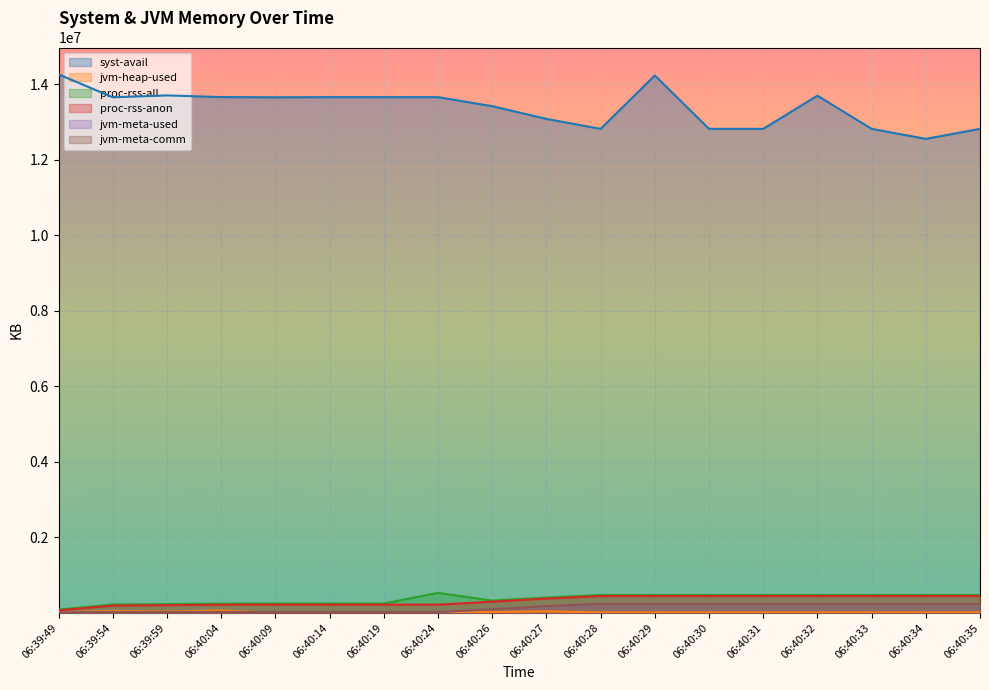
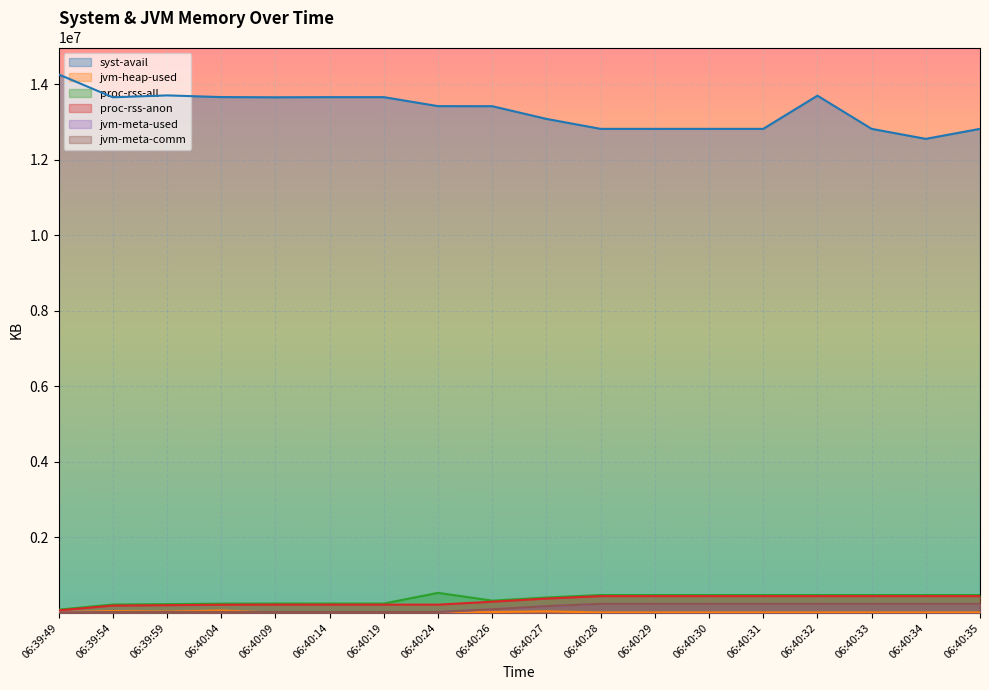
  {
    "syst-avail": {
      "06:39:49": 14300000,
      "06:40:04": 13700000,
      "06:40:09": 13700000,
      "06:40:14": 13700000,
      "06:40:19": 13700000,
-     "06:40:24": 13700000,
+     "06:40:24": 13400000,
      "06:40:26": 13400000,
      "06:40:27": 13100000,
      "06:40:28": 12800000,
-     "06:40:29": 14200000,
+     "06:40:29": 12800000,
      "06:40:30": 12800000,
      "06:40:31": 12800000,
      "06:40:32": 13700000,
      "06:40:33": 12800000,
      "06:40:34": 12600000,
      "06:40:35": 12800000
    },
    "proc-rss-all": {
      "06:40:24": 500000
    }
  }
